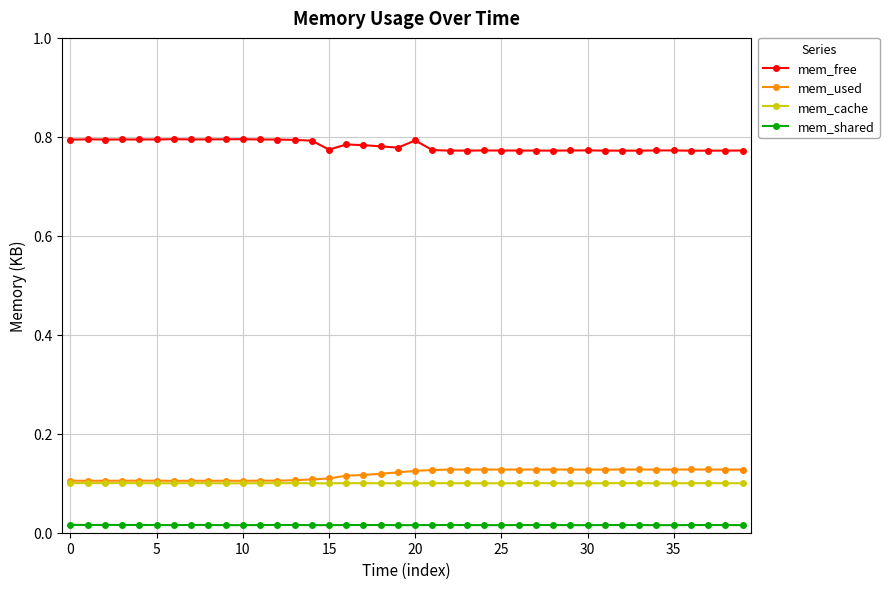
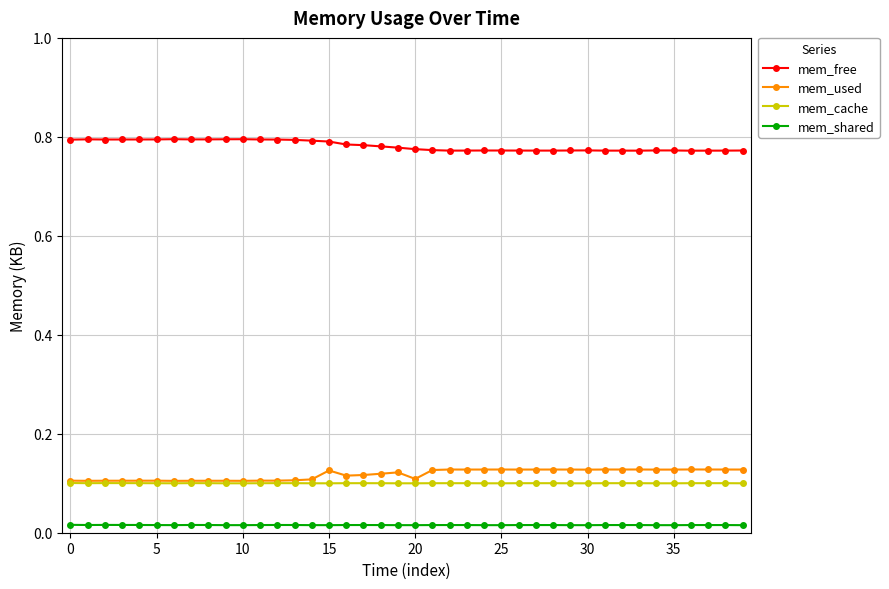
  {
    "mem_free": {
      "0": 0.79,
      "5": 0.79,
      "10": 0.80,
-     "15": 0.77,
-     "20": 0.79,
+     "15": 0.79,
+     "20": 0.78,
      "25": 0.77,
      "30": 0.77,
      "35": 0.77
    },
    "mem_used": {
-     "15": 0.11,
-     "20": 0.12,
+     "15": 0.13,
+     "20": 0.11,
      "25": 0.13,
      "30": 0.13,
      "35": 0.13
    },
    "mem_cache": {
      "15": 0.10,
      "20": 0.10,
      "25": 0.10,
      "30": 0.10,
      "35": 0.10
    },
    "mem_shared": {
      "0": 0.02,
      "5": 0.02,
      "10": 0.02,
      "15": 0.02,
      "20": 0.02,
      "25": 0.02,
      "30": 0.02,
      "35": 0.02
    }
  }
